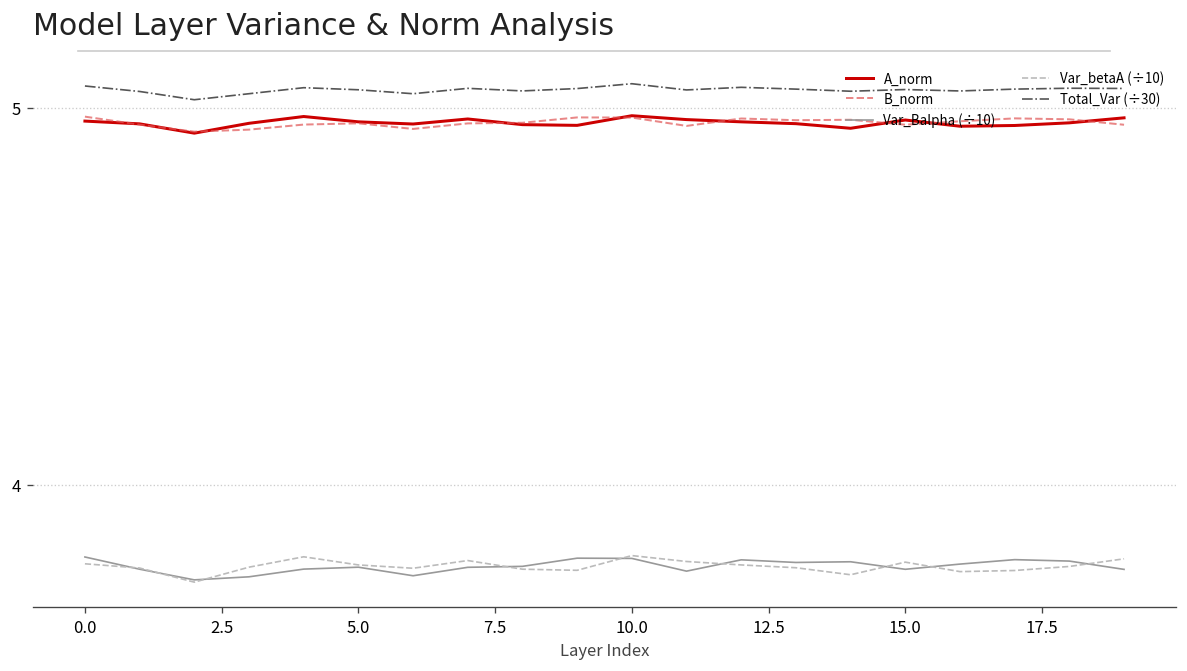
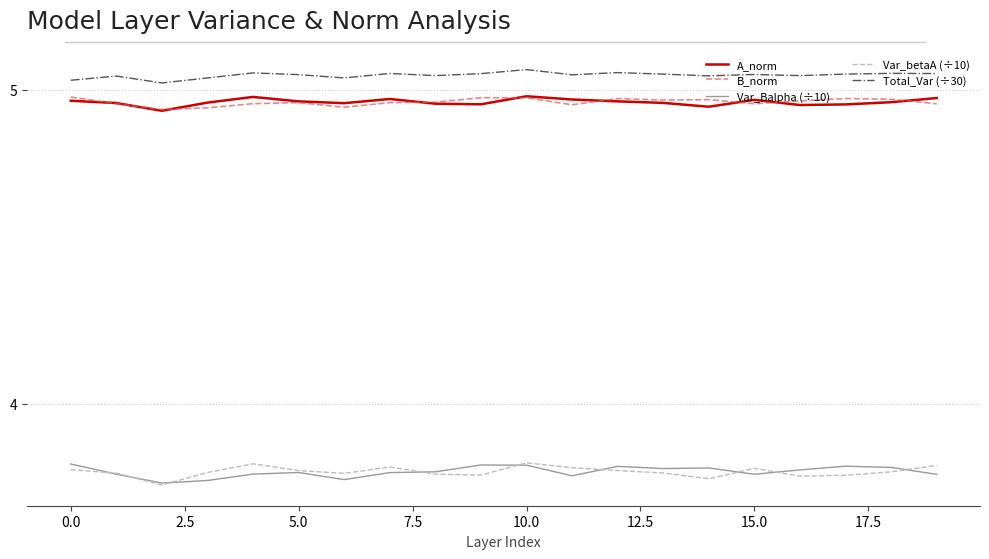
  {
    "A_norm": {
      "0.0": 4.96,
      "15.0": 4.97
    },
    "B_norm": {
      "0.0": 4.98,
      "15.0": 4.95
    },
    "Total_Var (÷30)": {
-     "0.0": 5.06,
+     "0.0": 5.03,
      "5.0": 5.05,
      "10.0": 5.06,
      "15.0": 5.05
    }
  }
